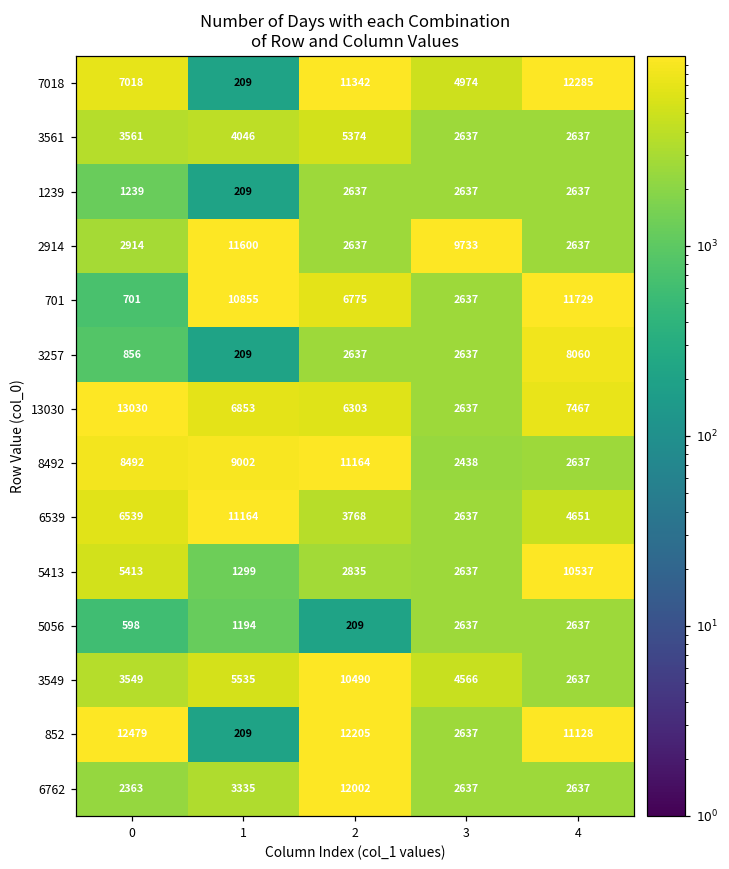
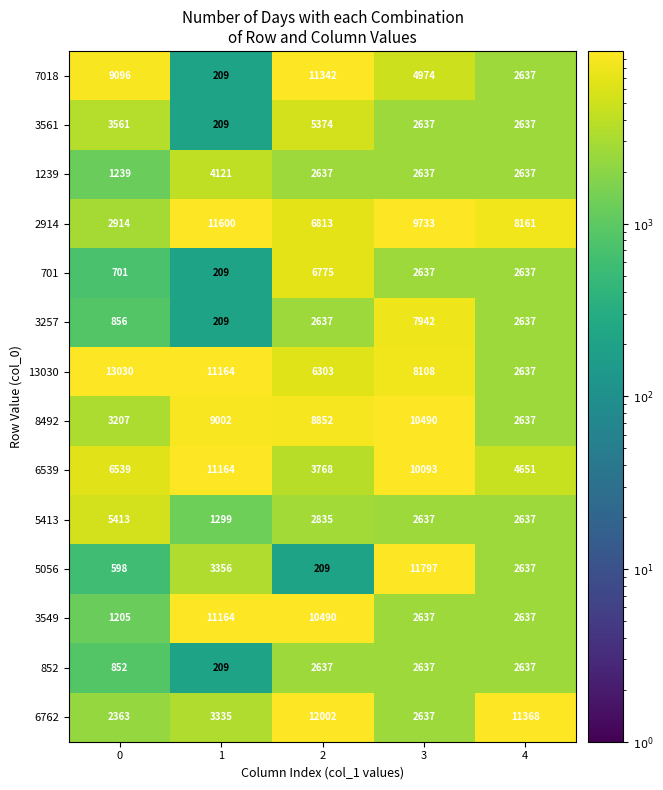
  {
    "7018": {
-     "0": 7018,
+     "0": 9096,
      "1": 209,
      "2": 11342,
      "3": 4974,
-     "4": 12285
+     "4": 2637
    },
    "3561": {
      "0": 3561,
-     "1": 4046,
+     "1": 209,
      "2": 5374,
      "3": 2637,
      "4": 2637
    },
    "1239": {
      "0": 1239,
-     "1": 209,
+     "1": 4121,
      "2": 2637,
      "3": 2637,
      "4": 2637
    },
    "2914": {
      "0": 2914,
      "1": 11600,
-     "2": 2637,
+     "2": 6813,
      "3": 9733,
-     "4": 2637
+     "4": 8161
    },
    "701": {
      "0": 701,
-     "1": 10855,
+     "1": 209,
      "2": 6775,
      "3": 2637,
-     "4": 11729
+     "4": 2637
    },
    "3257": {
      "0": 856,
      "1": 209,
      "2": 2637,
-     "3": 2637,
-     "4": 8060
+     "3": 7942,
+     "4": 2637
    },
    "13030": {
      "0": 13030,
-     "1": 6853,
+     "1": 11164,
      "2": 6303,
-     "3": 2637,
-     "4": 7467
+     "3": 8108,
+     "4": 2637
    },
    "8492": {
-     "0": 8492,
+     "0": 3207,
      "1": 9002,
-     "2": 11164,
-     "3": 2438,
+     "2": 8852,
+     "3": 10490,
      "4": 2637
    },
    "6539": {
      "0": 6539,
      "1": 11164,
      "2": 3768,
-     "3": 2637,
+     "3": 10093,
      "4": 4651
    },
    "5413": {
      "0": 5413,
      "1": 1299,
      "2": 2835,
      "3": 2637,
-     "4": 10537
+     "4": 2637
    },
    "5056": {
      "0": 598,
-     "1": 1194,
+     "1": 3356,
      "2": 209,
-     "3": 2637,
+     "3": 11797,
      "4": 2637
    },
    "3549": {
-     "0": 3549,
-     "1": 5535,
+     "0": 1205,
+     "1": 11164,
      "2": 10490,
-     "3": 4566,
+     "3": 2637,
      "4": 2637
    },
    "852": {
-     "0": 12479,
+     "0": 852,
      "1": 209,
-     "2": 12205,
+     "2": 2637,
      "3": 2637,
-     "4": 11128
+     "4": 2637
    },
    "6762": {
      "0": 2363,
      "1": 3335,
      "2": 12002,
      "3": 2637,
-     "4": 2637
+     "4": 11368
    }
  }
